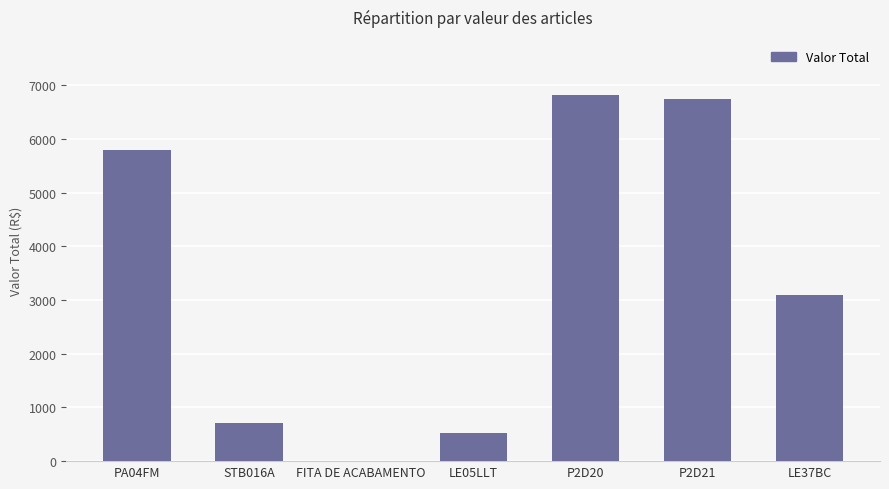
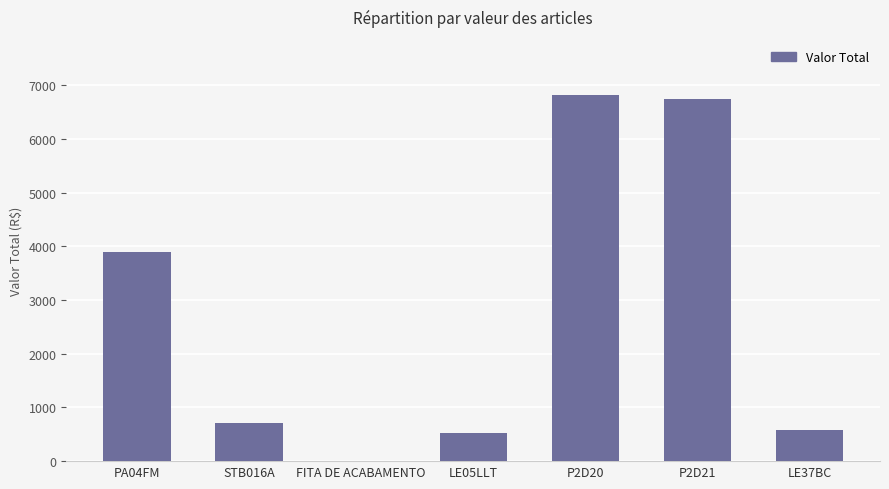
  {
-   "PA04FM": 5800,
+   "PA04FM": 3900,
    "STB016A": 700,
    "FITA DE ACABAMENTO": 0,
    "LE05LLT": 500,
    "P2D20": 6800,
    "P2D21": 6700,
-   "LE37BC": 3100
+   "LE37BC": 600
  }
